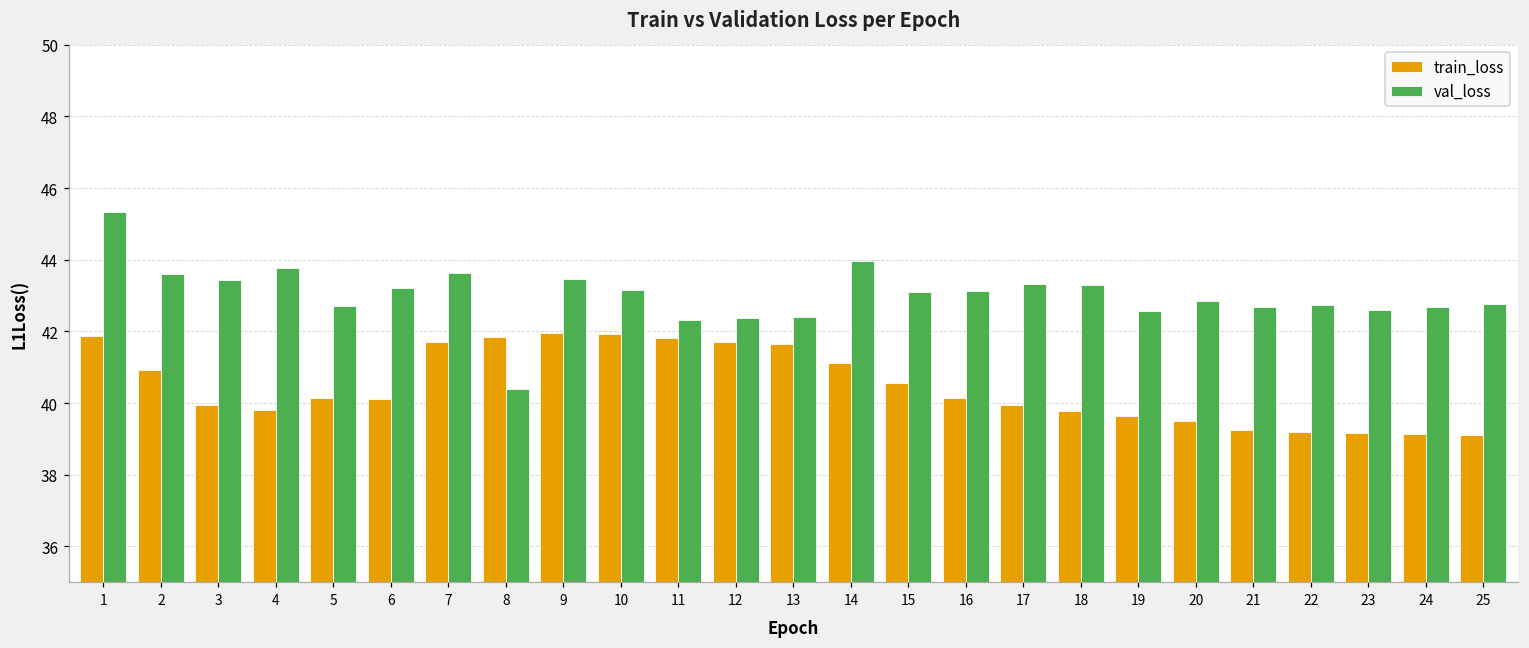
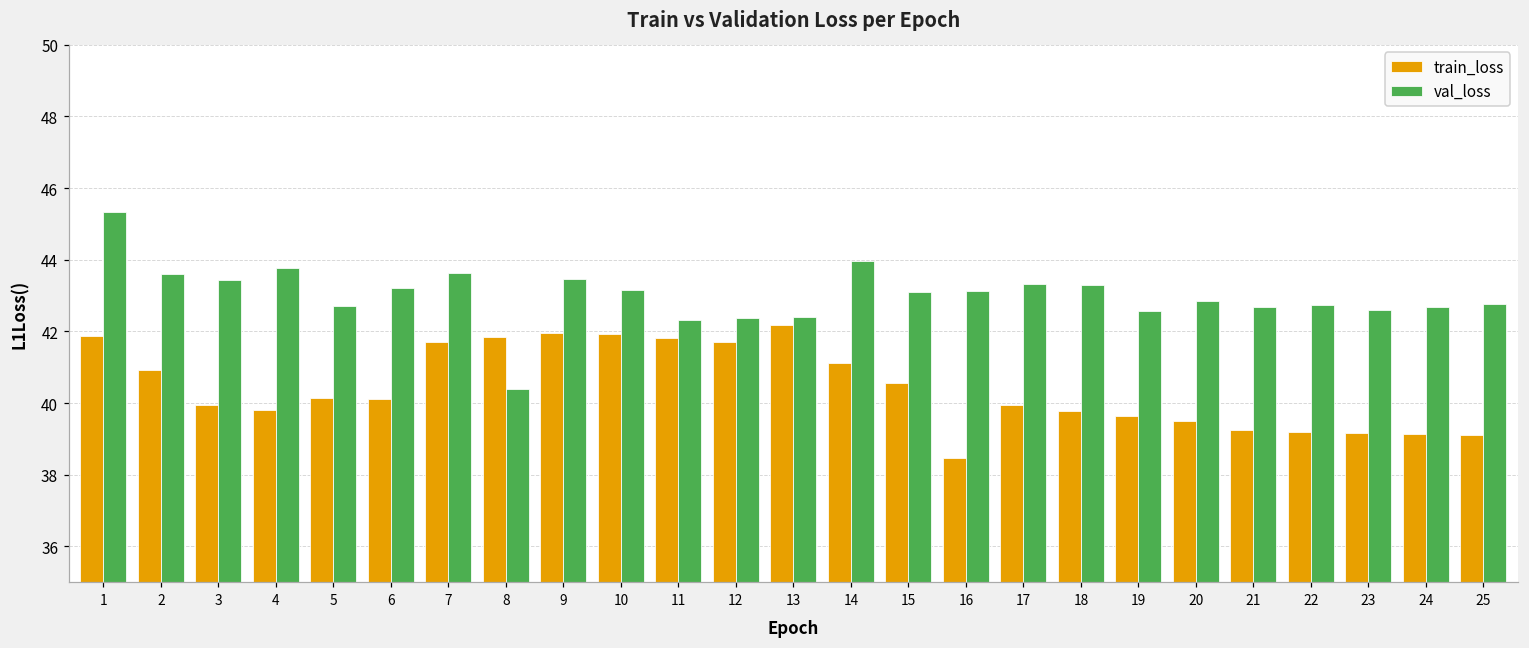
  {
    "train_loss": {
      "1": 41.9,
      "2": 40.9,
      "3": 40.0,
      "4": 39.8,
      "5": 40.1,
      "6": 40.1,
      "7": 41.7,
      "8": 41.8,
      "9": 41.9,
      "10": 41.9,
      "11": 41.8,
      "12": 41.7,
-     "13": 41.7,
+     "13": 42.2,
      "14": 41.1,
      "15": 40.6,
-     "16": 40.2,
+     "16": 38.5,
      "17": 39.9,
      "18": 39.8,
      "19": 39.6,
      "20": 39.5,
      "21": 39.2,
      "22": 39.2,
      "23": 39.2,
      "24": 39.1,
      "25": 39.1
    },
    "val_loss": {
      "1": 45.3,
      "2": 43.6,
      "3": 43.4,
      "4": 43.8,
      "5": 42.7,
      "6": 43.2,
      "7": 43.6,
      "8": 40.4,
      "9": 43.5,
      "10": 43.2,
      "11": 42.3,
      "12": 42.4,
      "13": 42.4,
      "14": 44.0,
      "15": 43.1,
      "16": 43.1,
      "17": 43.3,
      "18": 43.3,
      "19": 42.6,
      "20": 42.9,
      "21": 42.7,
      "22": 42.7,
      "23": 42.6,
      "24": 42.7,
      "25": 42.8
    }
  }
